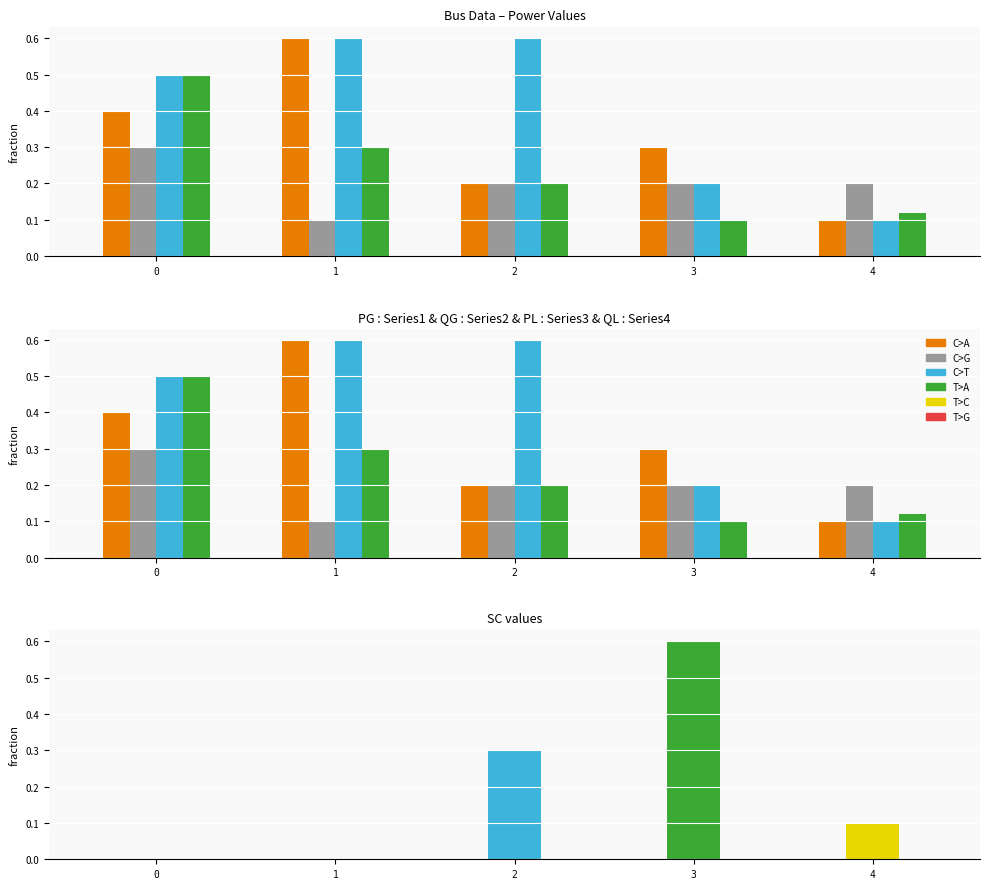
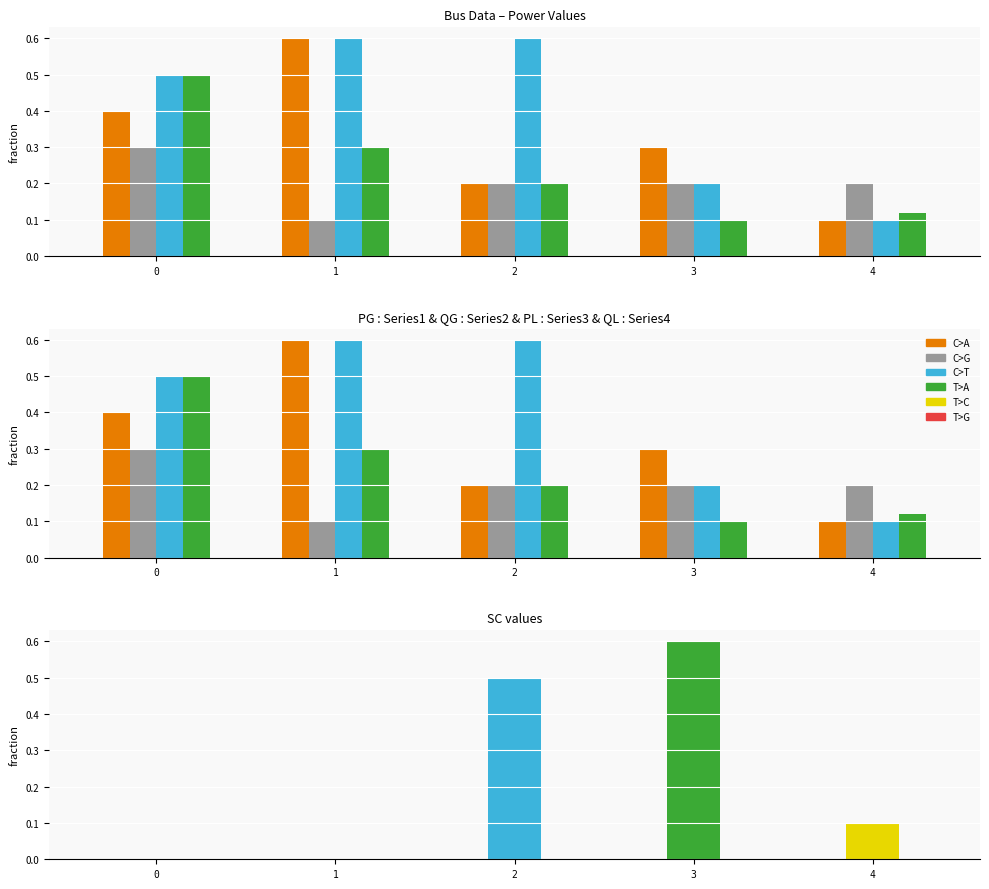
  {
    "SC values": {
      "0": 0.0,
      "1": 0.0,
-     "2": 0.3,
+     "2": 0.5,
      "3": 0.6,
      "4": 0.1
    }
  }
